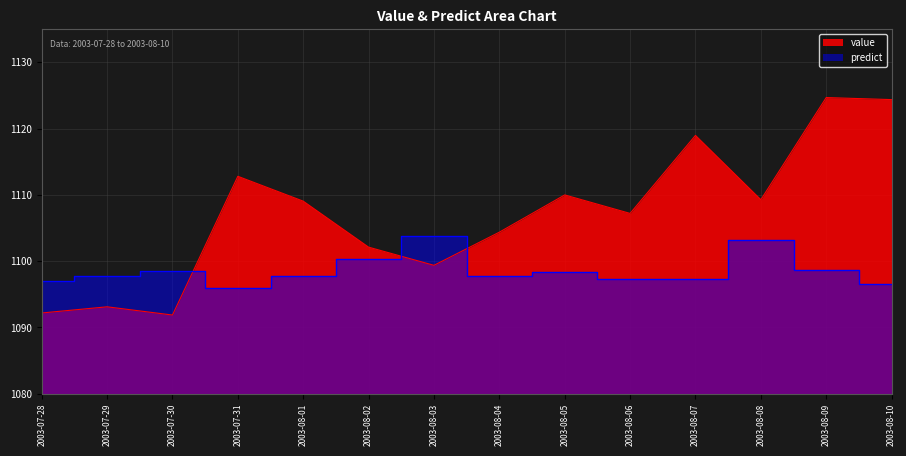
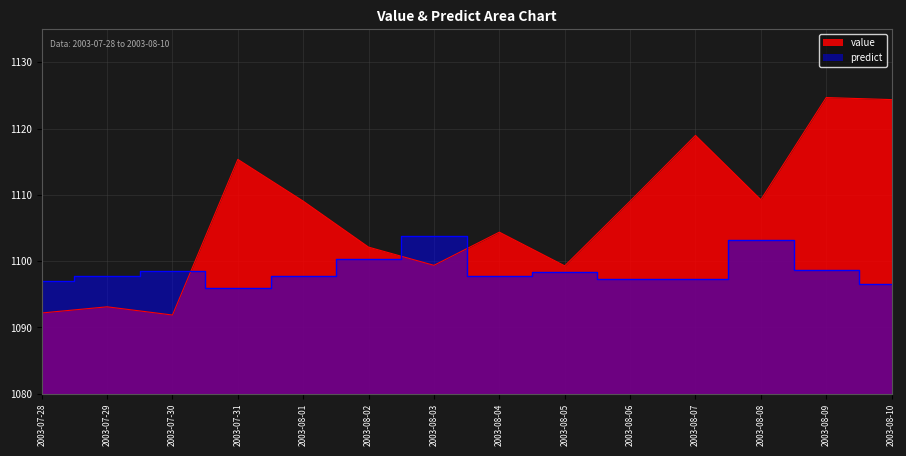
  {
    "value": {
      "2003-07-28": 1092,
      "2003-07-29": 1093,
      "2003-07-30": 1092,
-     "2003-07-31": 1113,
+     "2003-07-31": 1115,
      "2003-08-01": 1109,
      "2003-08-02": 1102,
      "2003-08-03": 1099,
      "2003-08-04": 1104,
-     "2003-08-05": 1110,
-     "2003-08-06": 1107,
+     "2003-08-05": 1099,
+     "2003-08-06": 1109,
      "2003-08-07": 1119,
      "2003-08-08": 1109,
      "2003-08-09": 1125,
      "2003-08-10": 1124
    }
  }
